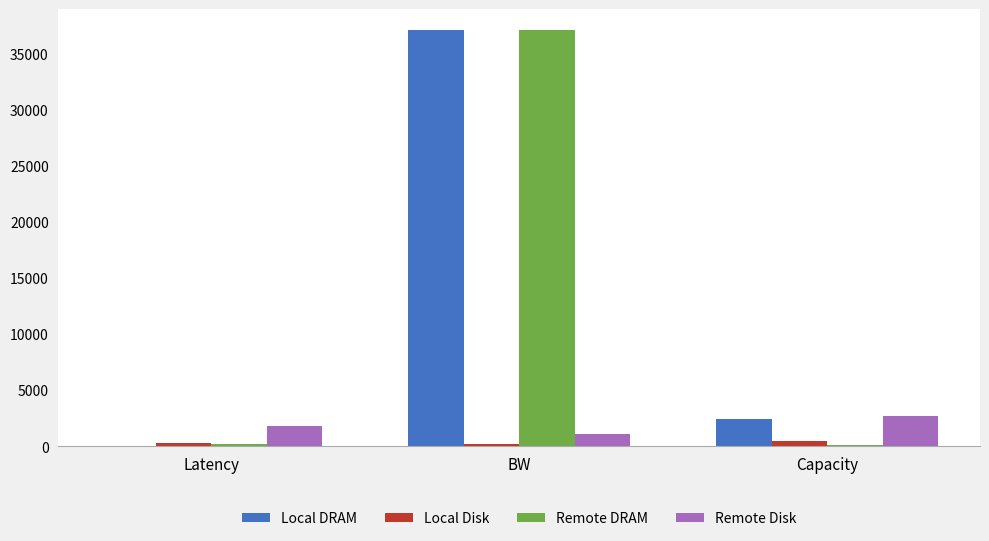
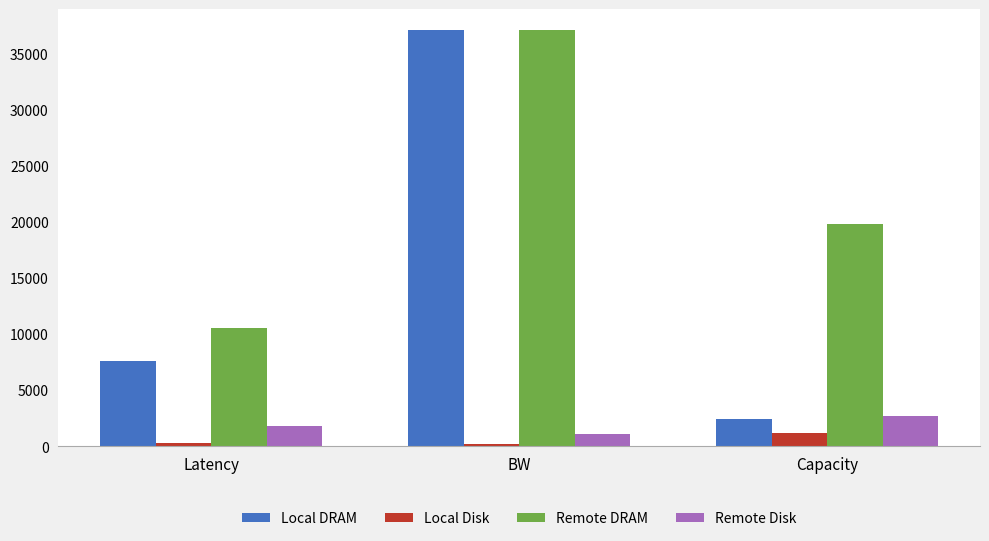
  {
    "Local DRAM": {
-     "Latency": 0,
+     "Latency": 7600,
      "BW": 37100,
      "Capacity": 2500
    },
    "Local Disk": {
      "Latency": 300,
-     "Capacity": 400
+     "Capacity": 1200
    },
    "Remote DRAM": {
-     "Latency": 200,
+     "Latency": 10600,
      "BW": 37100,
-     "Capacity": 100
+     "Capacity": 19800
    },
    "Remote Disk": {
      "Latency": 1900,
      "BW": 1100,
      "Capacity": 2700
    }
  }
